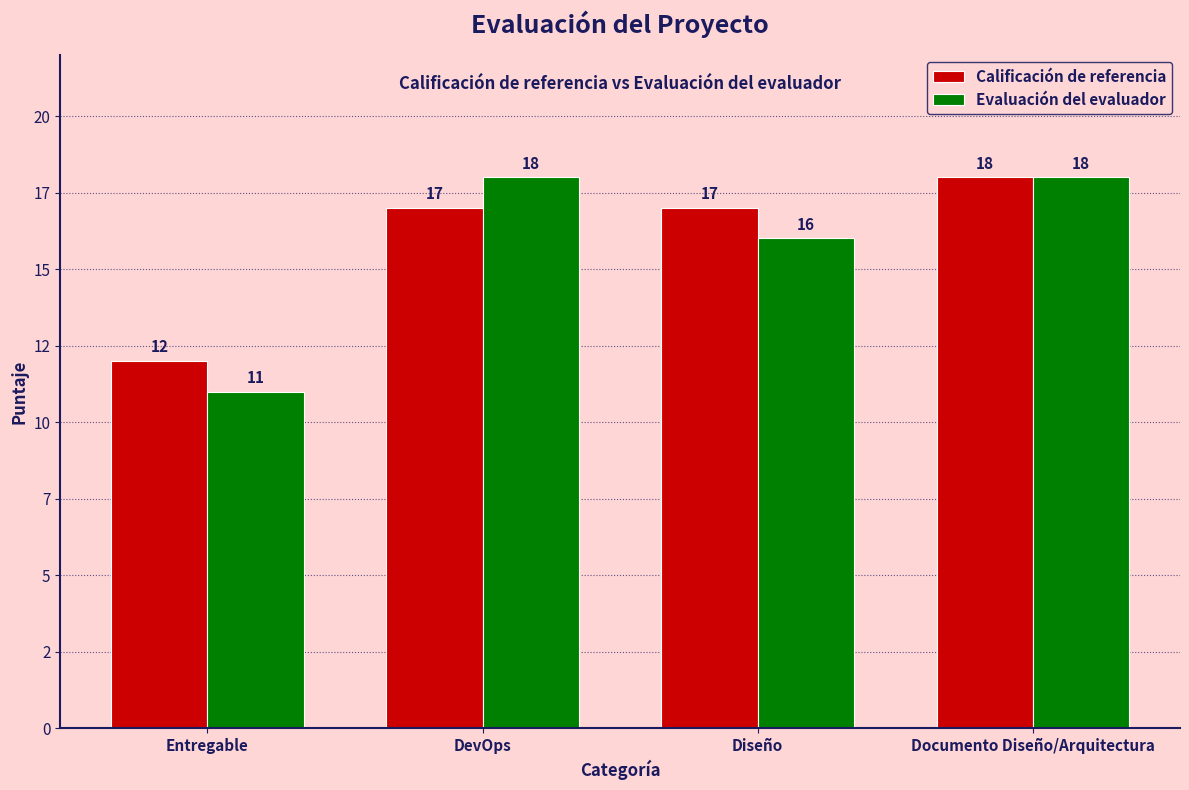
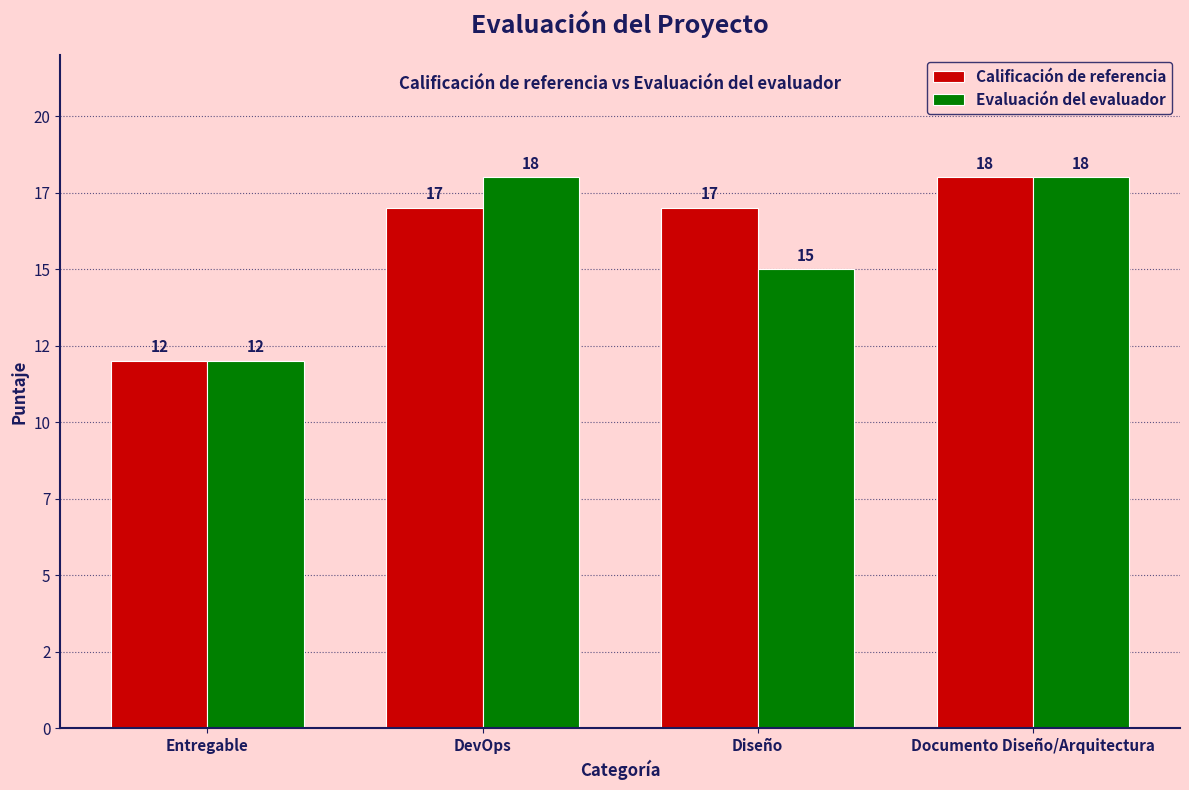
  {
    "Calificación de referencia": {
      "Entregable": 12,
      "DevOps": 17,
      "Diseño": 17,
      "Documento Diseño/Arquitectura": 18
    },
    "Evaluación del evaluador": {
-     "Entregable": 11,
+     "Entregable": 12,
      "DevOps": 18,
-     "Diseño": 16,
+     "Diseño": 15,
      "Documento Diseño/Arquitectura": 18
    }
  }
